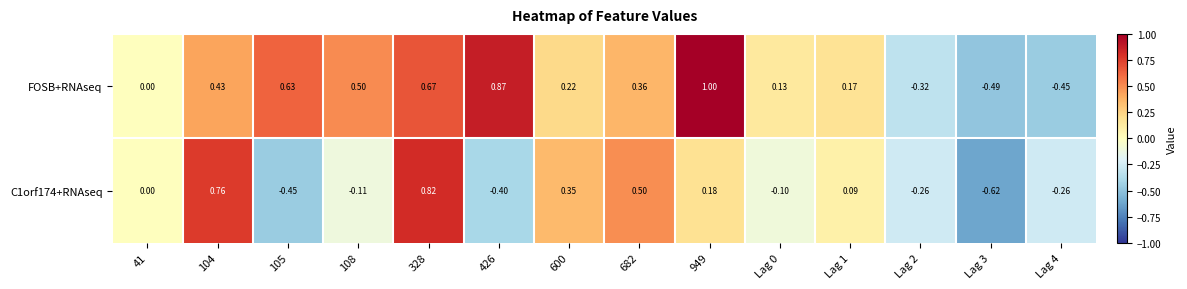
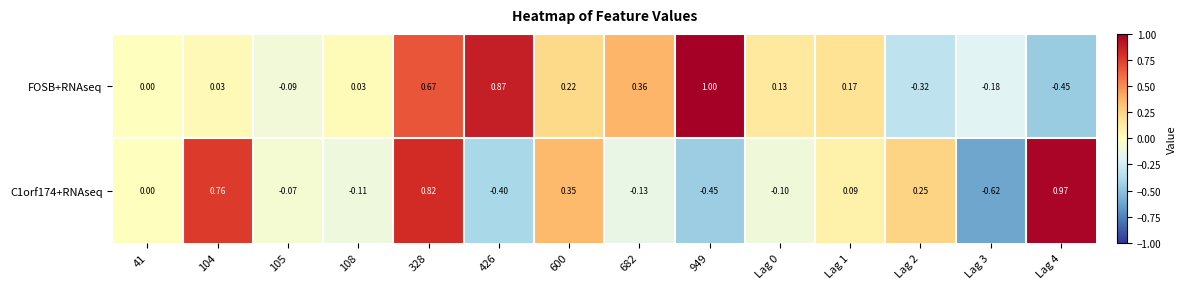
  {
    "FOSB+RNAseq": {
      "41": 0.00,
-     "104": 0.43,
-     "105": 0.63,
-     "108": 0.50,
+     "104": 0.03,
+     "105": -0.09,
+     "108": 0.03,
      "328": 0.67,
      "426": 0.87,
      "600": 0.22,
      "682": 0.36,
      "949": 1.00,
      "Lag 0": 0.13,
      "Lag 1": 0.17,
      "Lag 2": -0.32,
-     "Lag 3": -0.49,
+     "Lag 3": -0.18,
      "Lag 4": -0.45
    },
    "C1orf174+RNAseq": {
      "41": 0.00,
      "104": 0.76,
-     "105": -0.45,
+     "105": -0.07,
      "108": -0.11,
      "328": 0.82,
      "426": -0.40,
      "600": 0.35,
-     "682": 0.50,
-     "949": 0.18,
+     "682": -0.13,
+     "949": -0.45,
      "Lag 0": -0.10,
      "Lag 1": 0.09,
-     "Lag 2": -0.26,
+     "Lag 2": 0.25,
      "Lag 3": -0.62,
-     "Lag 4": -0.26
+     "Lag 4": 0.97
    }
  }
